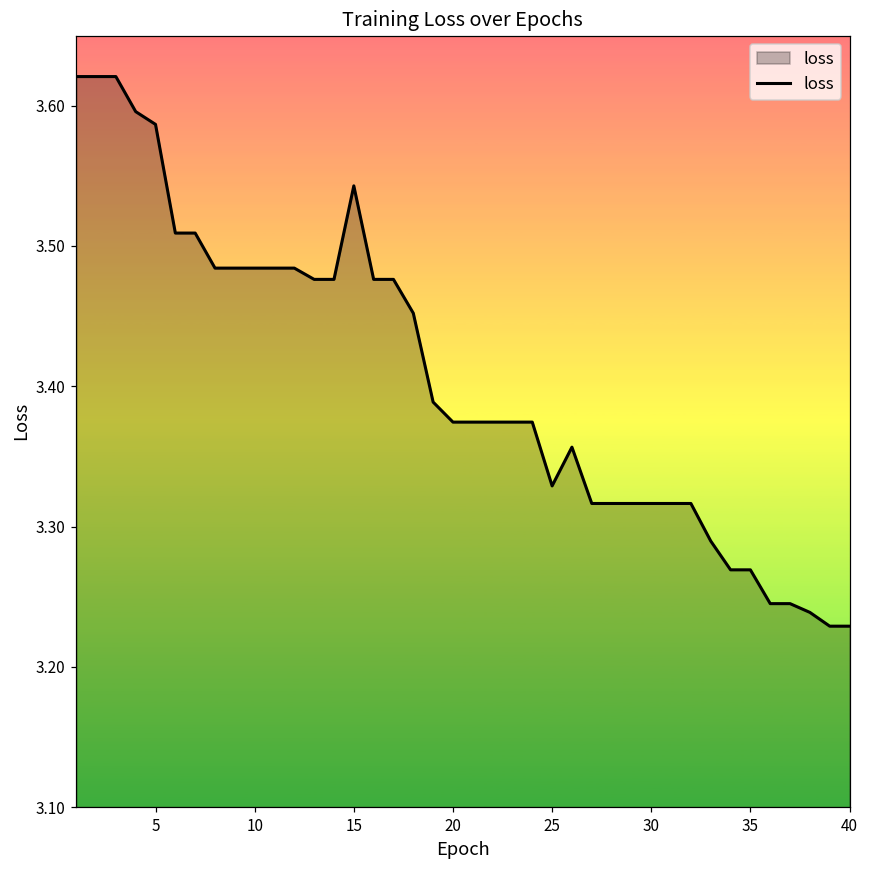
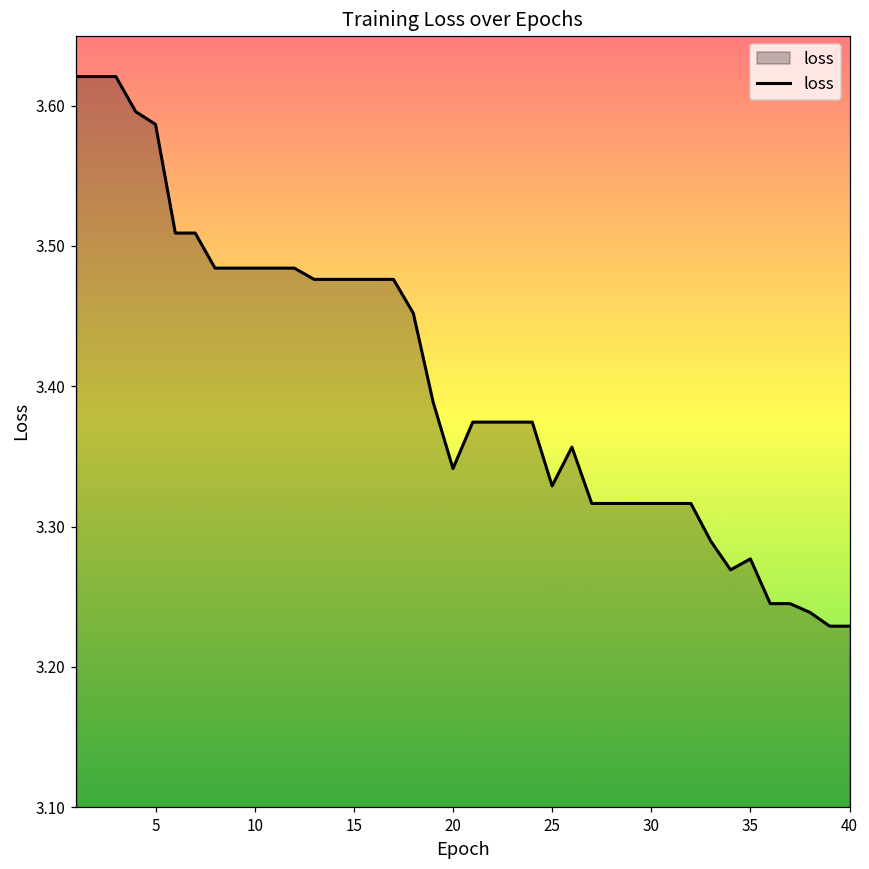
  {
    "5": 3.587,
    "10": 3.484,
-   "15": 3.543,
-   "20": 3.374,
+   "15": 3.476,
+   "20": 3.341,
    "25": 3.329,
    "30": 3.316,
-   "35": 3.269,
+   "35": 3.277,
    "40": 3.229
  }
